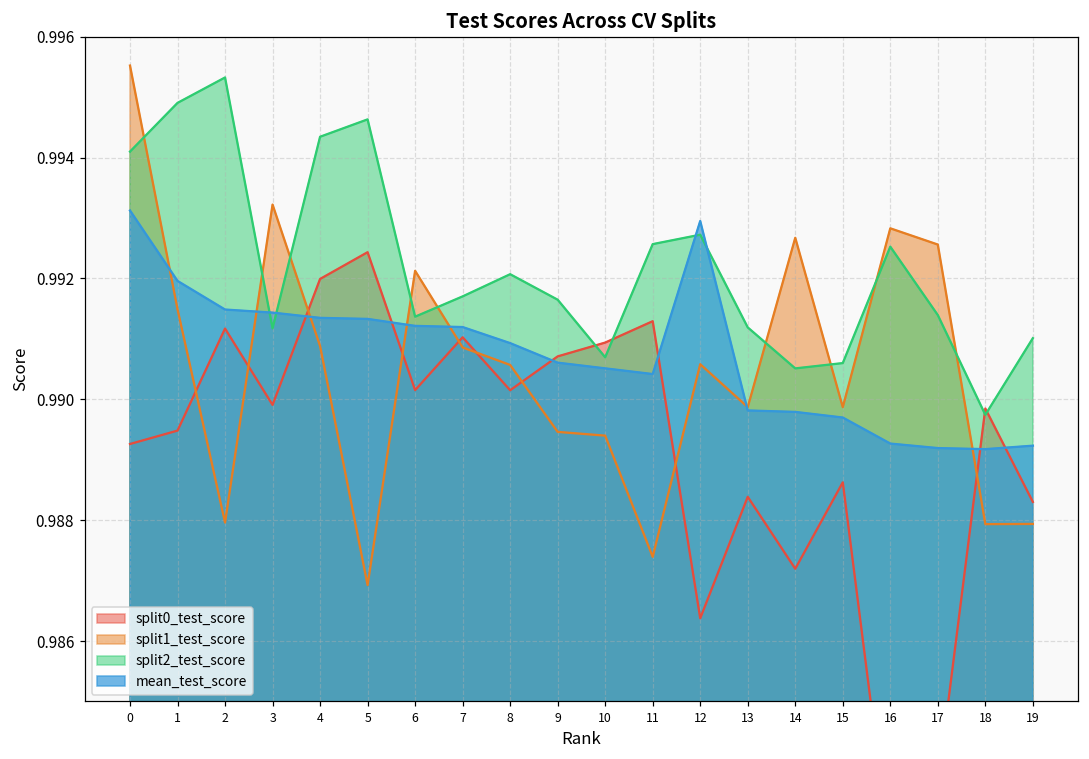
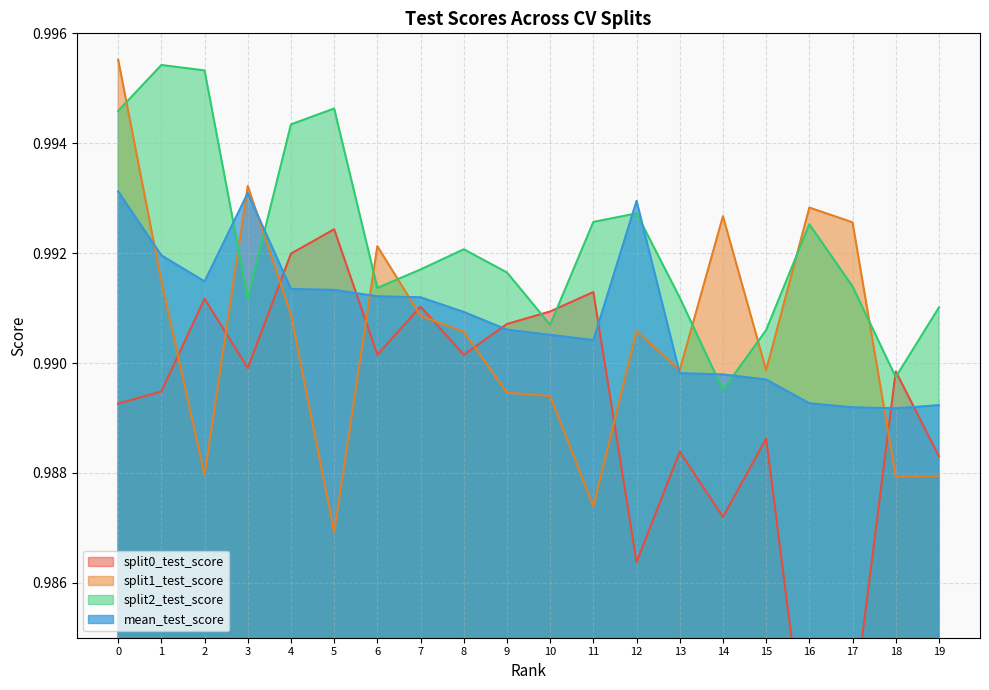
  {
    "split2_test_score": {
-     "0": 0.9941,
-     "1": 0.9949,
+     "0": 0.9946,
+     "1": 0.9954,
      "2": 0.9953,
      "3": 0.9912,
      "4": 0.9943,
      "5": 0.9946,
      "6": 0.9914,
      "7": 0.9917,
      "8": 0.9921,
      "9": 0.9916,
      "10": 0.9907,
      "11": 0.9926,
      "12": 0.9927,
      "13": 0.9912,
-     "14": 0.9905,
+     "14": 0.9895,
      "15": 0.9906,
      "16": 0.9925,
      "17": 0.9914,
      "18": 0.9897,
      "19": 0.9910
    },
    "mean_test_score": {
      "0": 0.9931,
      "1": 0.9920,
      "2": 0.9915,
-     "3": 0.9914,
+     "3": 0.9931,
      "4": 0.9913,
      "5": 0.9913,
      "6": 0.9912,
      "7": 0.9912,
      "8": 0.9909,
      "9": 0.9906,
      "10": 0.9905,
      "11": 0.9904,
      "12": 0.9930,
      "13": 0.9898,
      "14": 0.9898,
      "15": 0.9897,
      "16": 0.9893,
      "17": 0.9892,
      "18": 0.9892,
      "19": 0.9892
    }
  }
